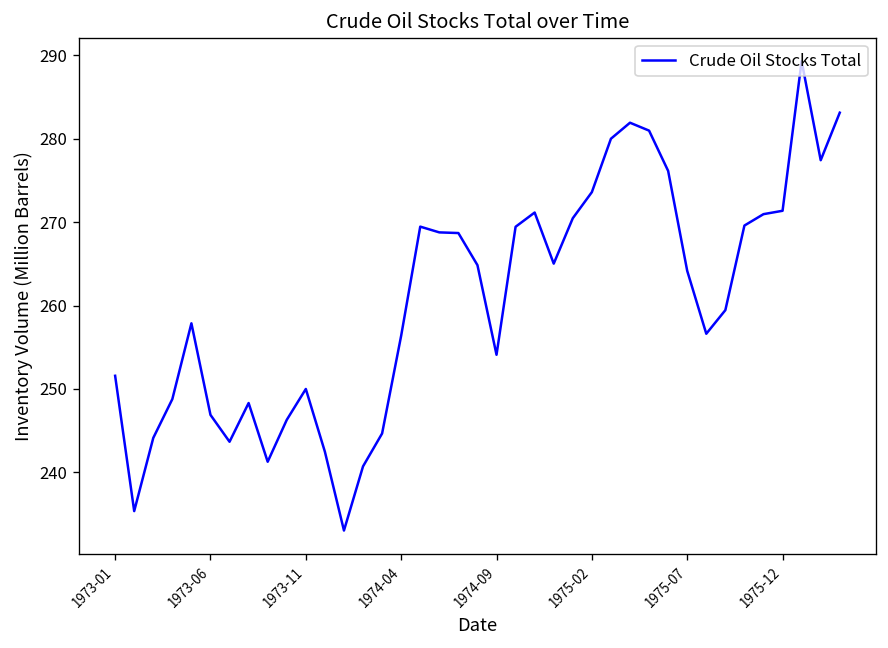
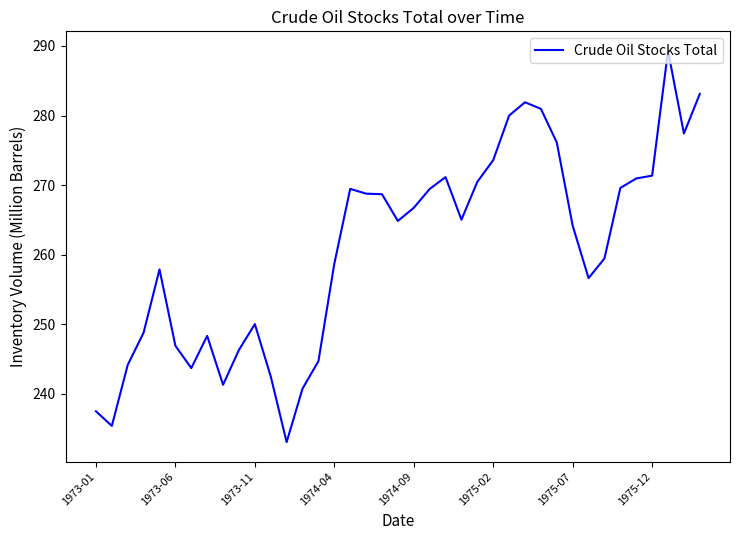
  {
-   "1973-01": 252,
+   "1973-01": 237,
    "1973-06": 247,
    "1973-11": 250,
-   "1974-04": 256,
-   "1974-09": 254,
+   "1974-04": 259,
+   "1974-09": 267,
    "1975-02": 274,
    "1975-07": 264,
    "1975-12": 271
  }
